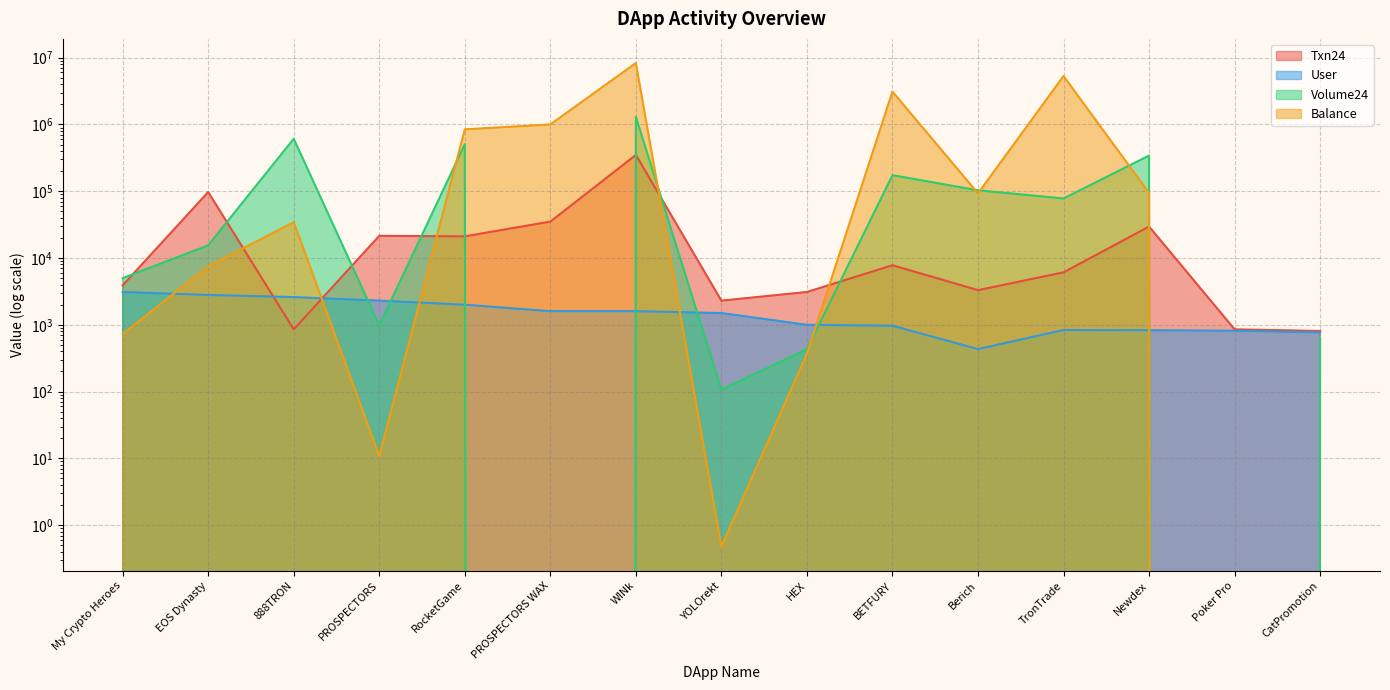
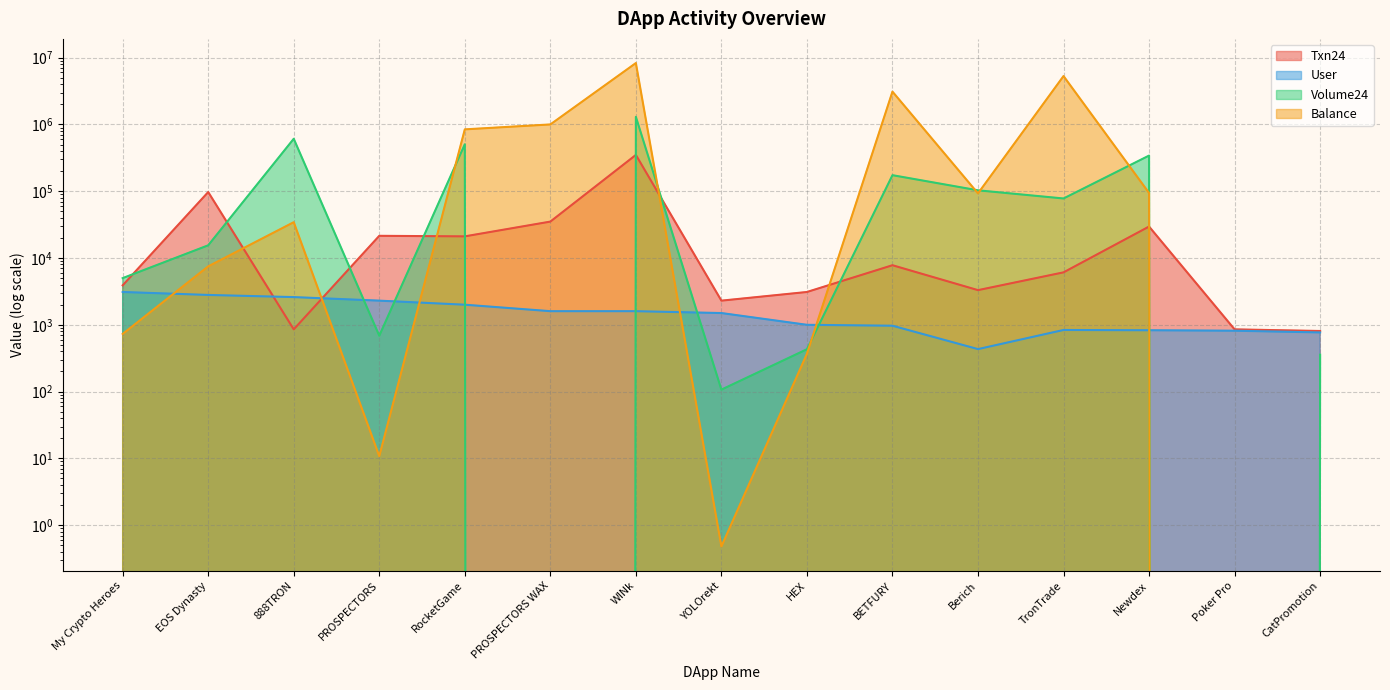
  {
    "Txn24": {
      "My Crypto Heroes": 4000,
      "EOS Dynasty": 100000,
      "888TRON": 900,
      "PROSPECTORS": 22000,
      "RocketGame": 21000,
      "PROSPECTORS WAX": 40000,
      "WINk": 300000,
      "YOLOrekt": 2300,
      "HEX": 3000,
      "BETFURY": 8000,
      "Berich": 3000,
      "TronTrade": 6000,
      "Newdex": 30000
    },
    "User": {
      "My Crypto Heroes": 3000,
      "EOS Dynasty": 2800,
      "888TRON": 2600,
      "PROSPECTORS": 2300,
      "RocketGame": 2000,
      "PROSPECTORS WAX": 1600,
      "WINk": 1600,
      "YOLOrekt": 1500,
      "HEX": 1000,
      "BETFURY": 1000,
      "Berich": 400,
      "TronTrade": 800,
      "Newdex": 800
    },
    "Volume24": {
      "My Crypto Heroes": 5000,
      "EOS Dynasty": 16000,
      "888TRON": 600000,
-     "PROSPECTORS": 1000,
+     "PROSPECTORS": 700,
      "RocketGame": 500000,
      "WINk": 1300000,
      "YOLOrekt": 110,
      "HEX": 400,
      "BETFURY": 170000,
      "Berich": 100000,
      "TronTrade": 80000,
      "Newdex": 300000,
-     "CatPromotion": 600
+     "CatPromotion": 400
    },
    "Balance": {
      "My Crypto Heroes": 700,
      "EOS Dynasty": 8000,
      "888TRON": 30000,
      "PROSPECTORS": 11,
      "RocketGame": 800000,
      "PROSPECTORS WAX": 1000000,
      "WINk": 8000000,
      "YOLOrekt": 0.5,
      "HEX": 400,
      "BETFURY": 3000000,
      "Berich": 90000,
      "TronTrade": 5000000,
      "Newdex": 90000
    }
  }
